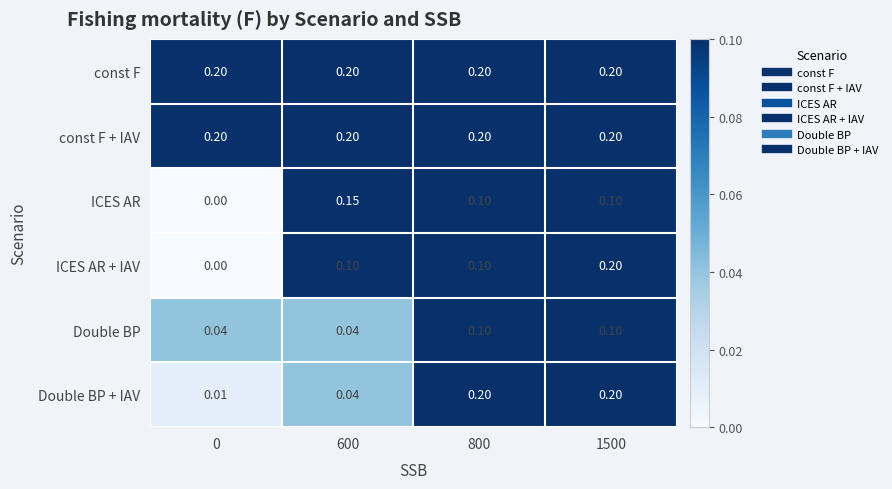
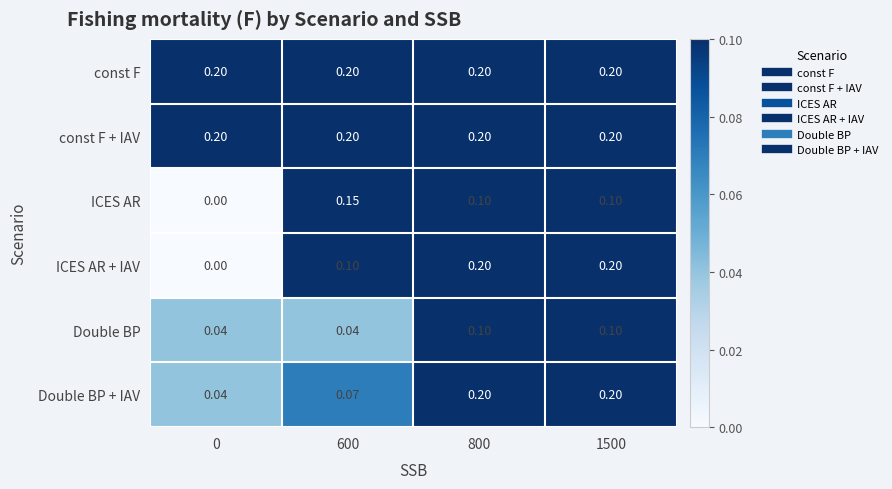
  {
    "const F": {
      "0": 0.20,
      "600": 0.20,
      "800": 0.20,
      "1500": 0.20
    },
    "const F + IAV": {
      "0": 0.20,
      "600": 0.20,
      "800": 0.20,
      "1500": 0.20
    },
    "ICES AR": {
      "0": 0.00,
      "600": 0.15,
      "800": 0.10,
      "1500": 0.10
    },
    "ICES AR + IAV": {
      "0": 0.00,
      "600": 0.10,
-     "800": 0.10,
+     "800": 0.20,
      "1500": 0.20
    },
    "Double BP": {
      "0": 0.04,
      "600": 0.04,
      "800": 0.10,
      "1500": 0.10
    },
    "Double BP + IAV": {
-     "0": 0.01,
-     "600": 0.04,
+     "0": 0.04,
+     "600": 0.07,
      "800": 0.20,
      "1500": 0.20
    }
  }
